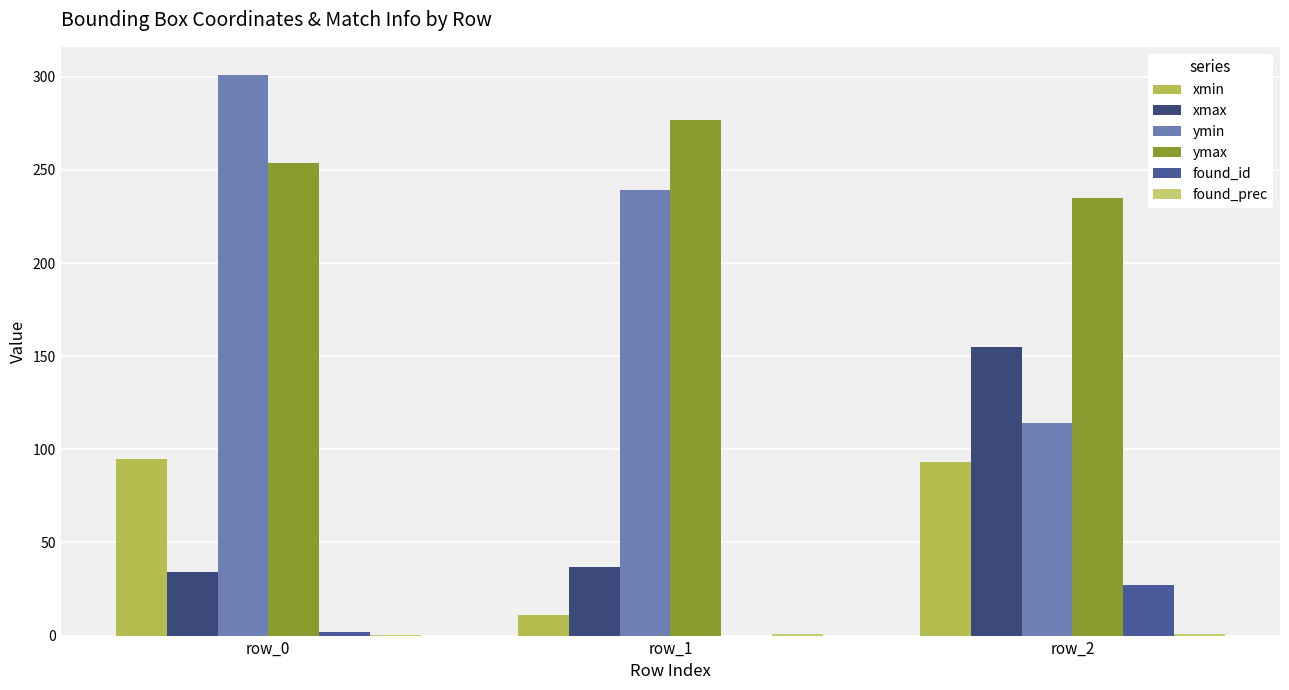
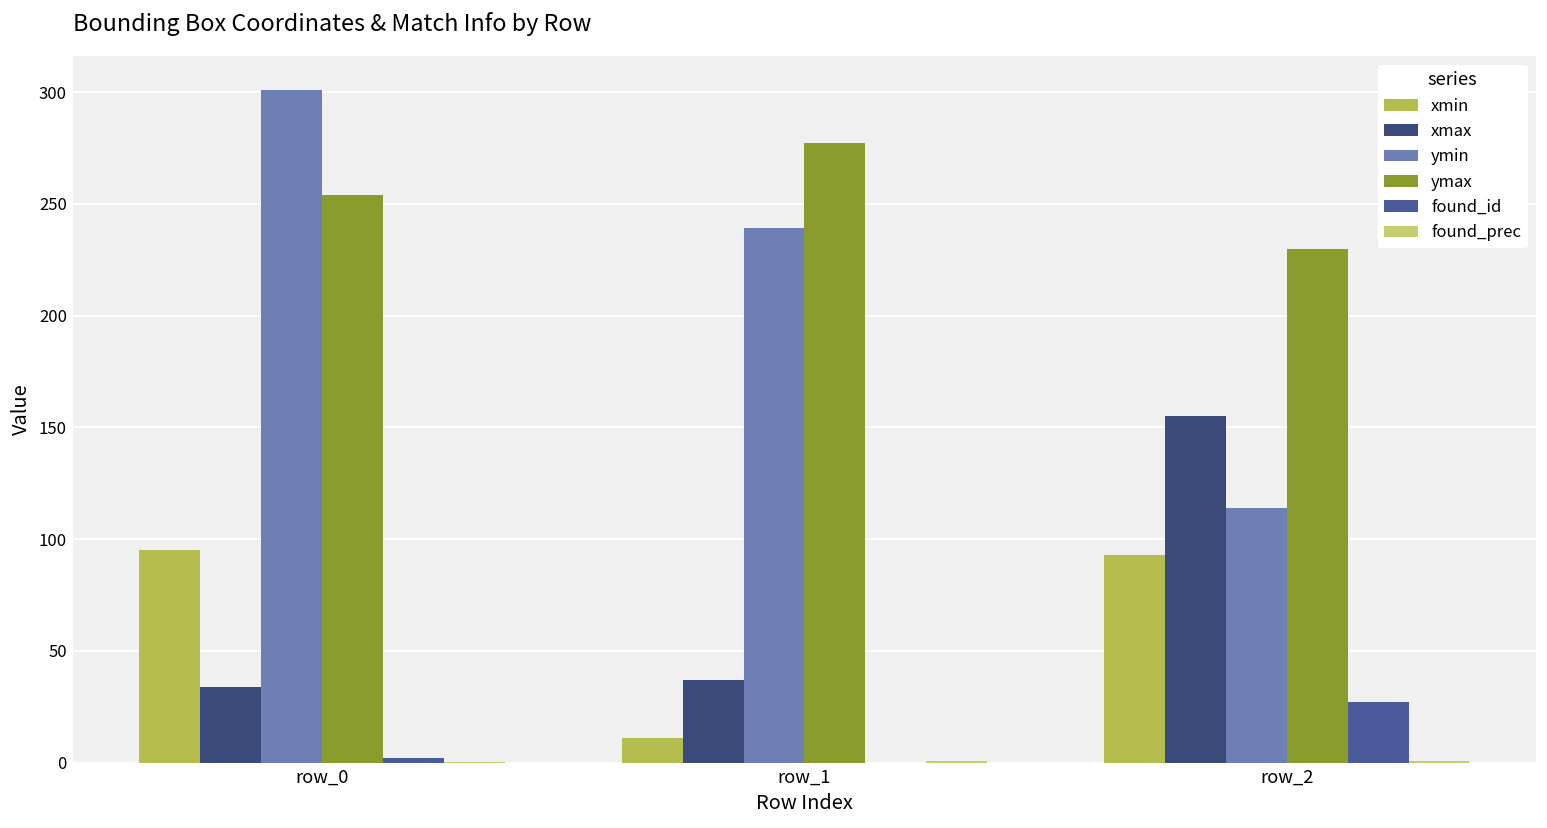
  {
    "ymax": {
      "row_0": 254,
      "row_1": 277,
-     "row_2": 235
+     "row_2": 230
    }
  }
